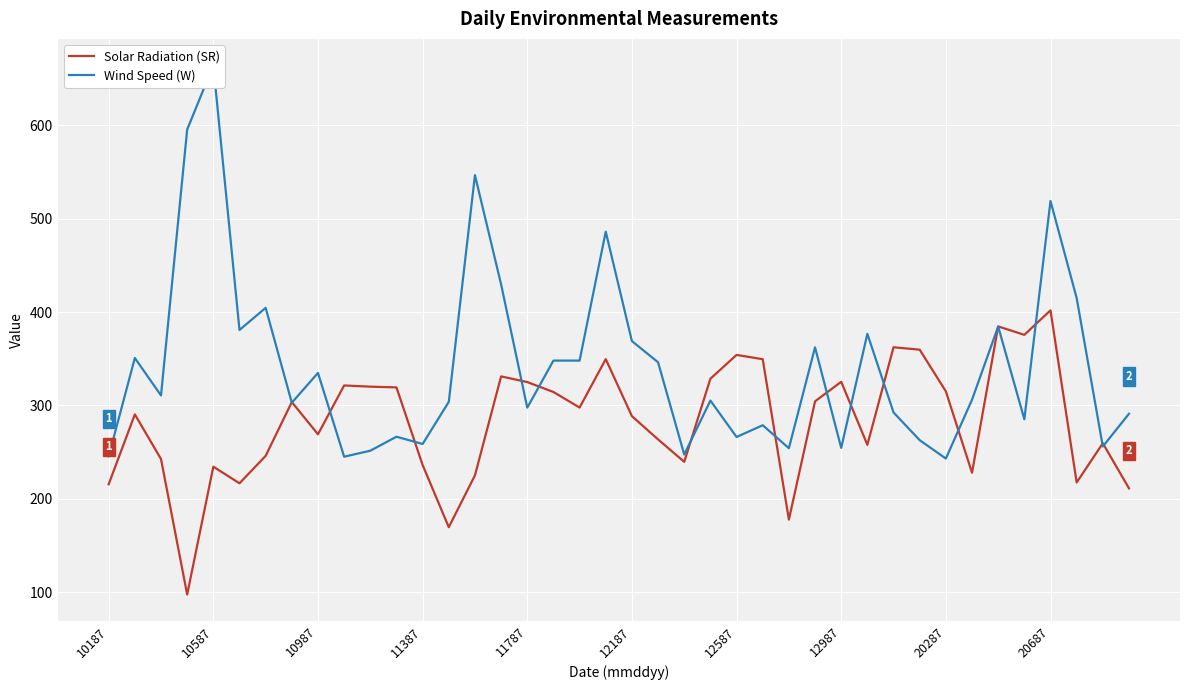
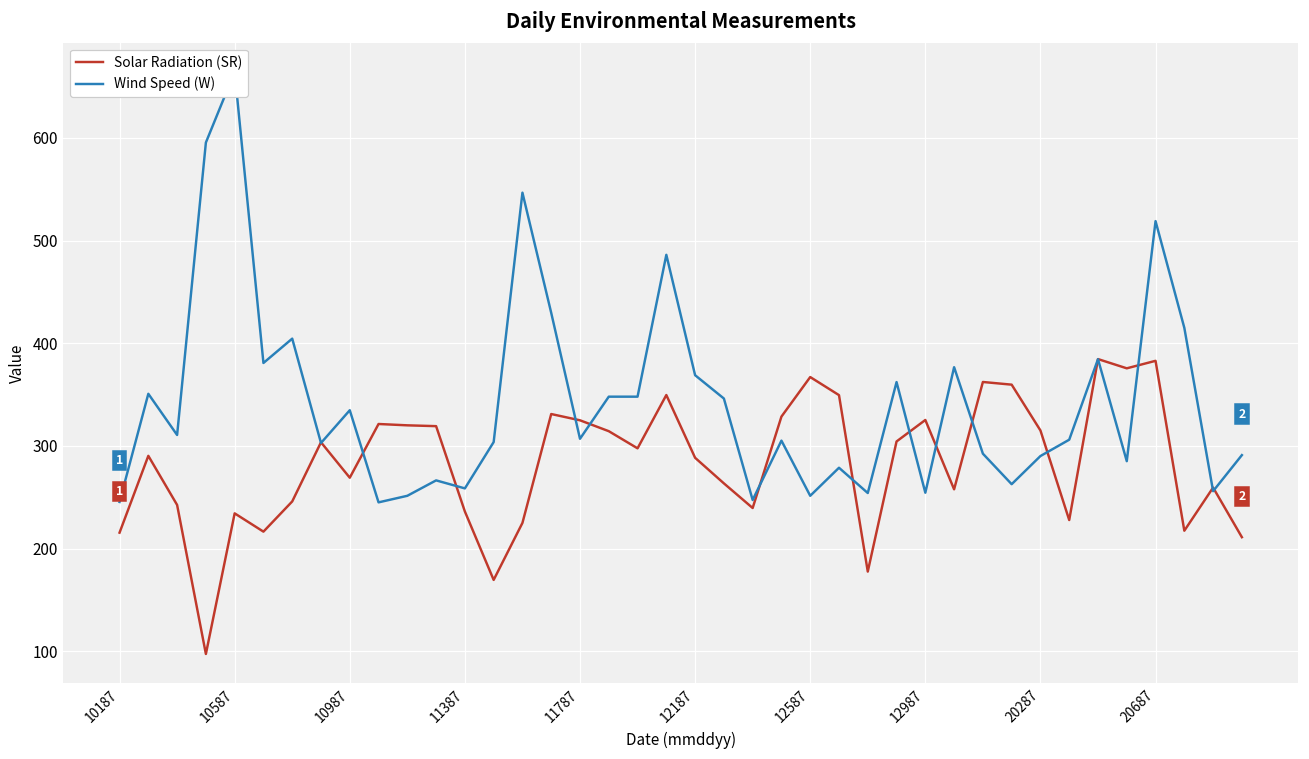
  {
    "Solar Radiation (SR)": {
      "10187": 220,
      "10587": 230,
      "10987": 270,
      "11387": 240,
      "11787": 330,
      "12187": 290,
-     "12587": 350,
+     "12587": 370,
      "12987": 330,
      "20287": 320,
-     "20687": 400
+     "20687": 380
    },
    "Wind Speed (W)": {
      "10987": 330,
      "11387": 260,
-     "11787": 300,
+     "11787": 310,
      "12187": 370,
-     "12587": 270,
+     "12587": 250,
      "12987": 250,
-     "20287": 240,
+     "20287": 290,
      "20687": 520
    }
  }
